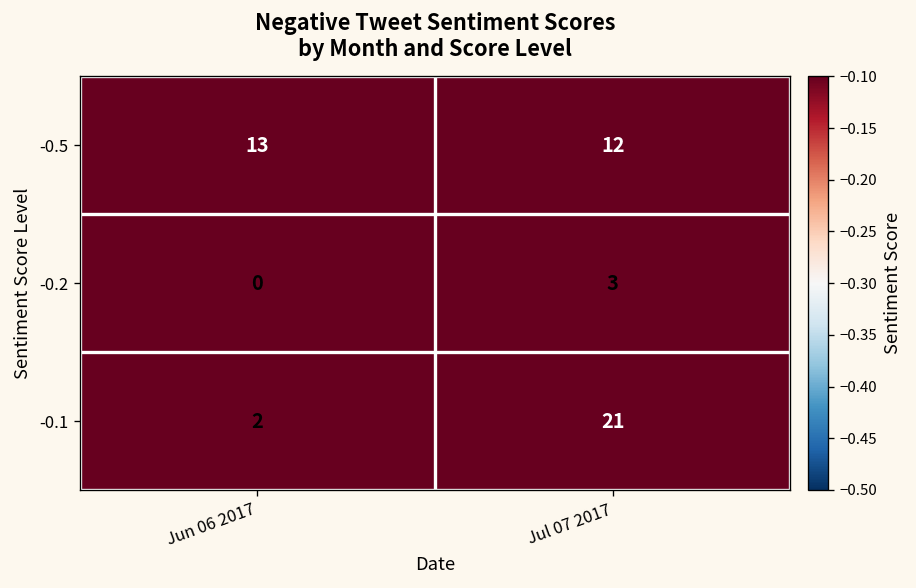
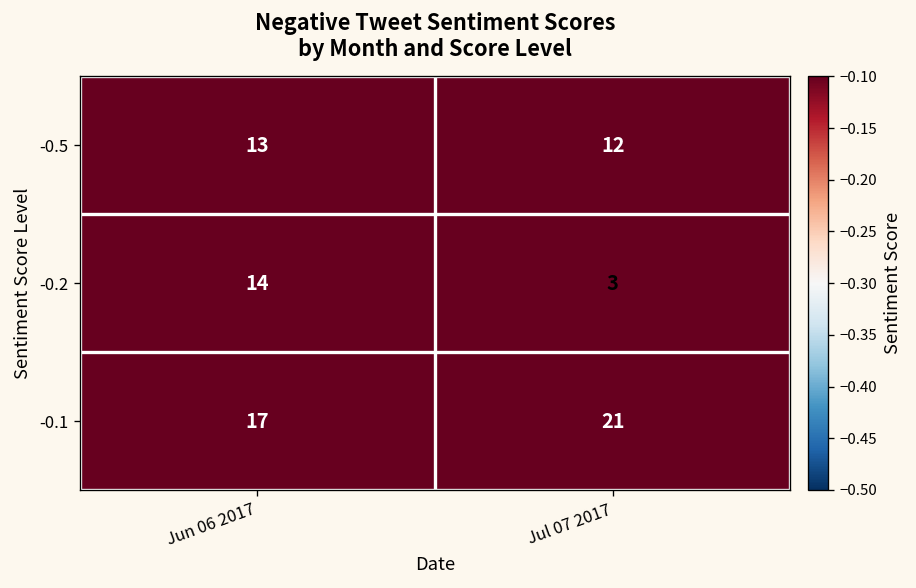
  {
    "-0.5": {
      "Jun 06 2017": 13,
      "Jul 07 2017": 12
    },
    "-0.2": {
-     "Jun 06 2017": 0,
+     "Jun 06 2017": 14,
      "Jul 07 2017": 3
    },
    "-0.1": {
-     "Jun 06 2017": 2,
+     "Jun 06 2017": 17,
      "Jul 07 2017": 21
    }
  }
